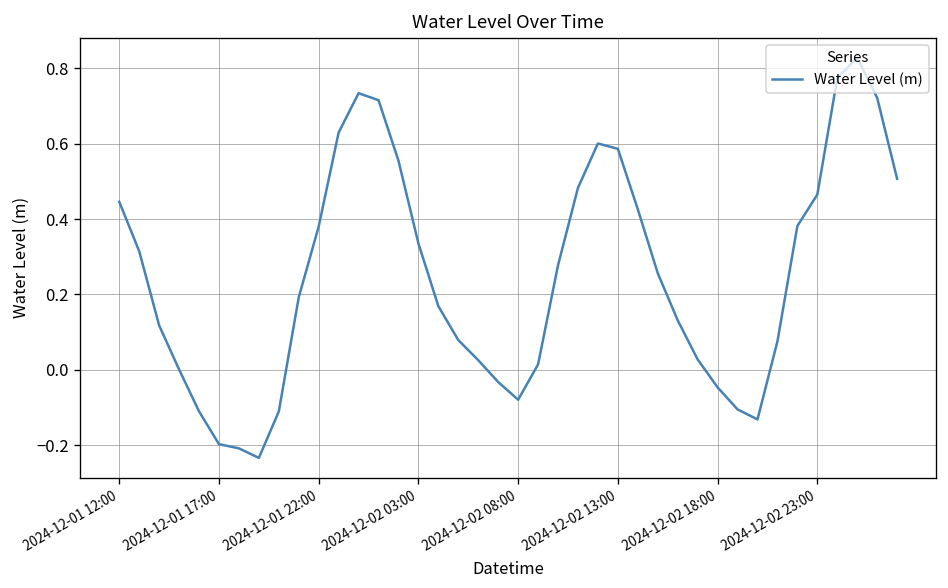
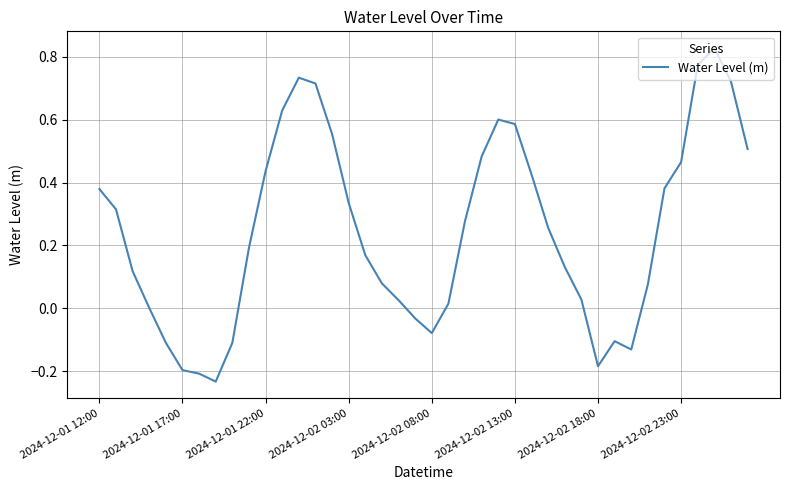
  {
-   "2024-12-01 12:00": 0.45,
+   "2024-12-01 12:00": 0.38,
    "2024-12-01 17:00": -0.20,
-   "2024-12-01 22:00": 0.38,
+   "2024-12-01 22:00": 0.44,
    "2024-12-02 03:00": 0.34,
    "2024-12-02 08:00": -0.08,
    "2024-12-02 13:00": 0.59,
-   "2024-12-02 18:00": -0.05,
+   "2024-12-02 18:00": -0.18,
    "2024-12-02 23:00": 0.46
  }
